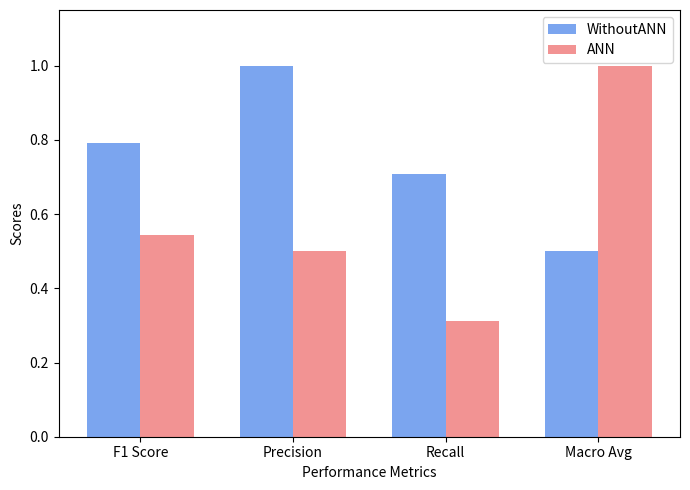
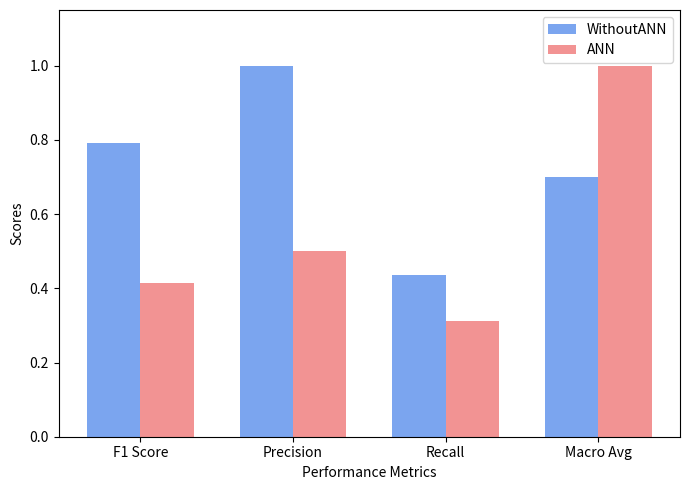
  {
    "WithoutANN": {
      "F1 Score": 0.79,
      "Precision": 1.00,
-     "Recall": 0.71,
-     "Macro Avg": 0.5
+     "Recall": 0.44,
+     "Macro Avg": 0.7
    },
    "ANN": {
-     "F1 Score": 0.54,
+     "F1 Score": 0.41,
      "Precision": 0.50,
      "Recall": 0.31,
      "Macro Avg": 1.00
    }
  }
